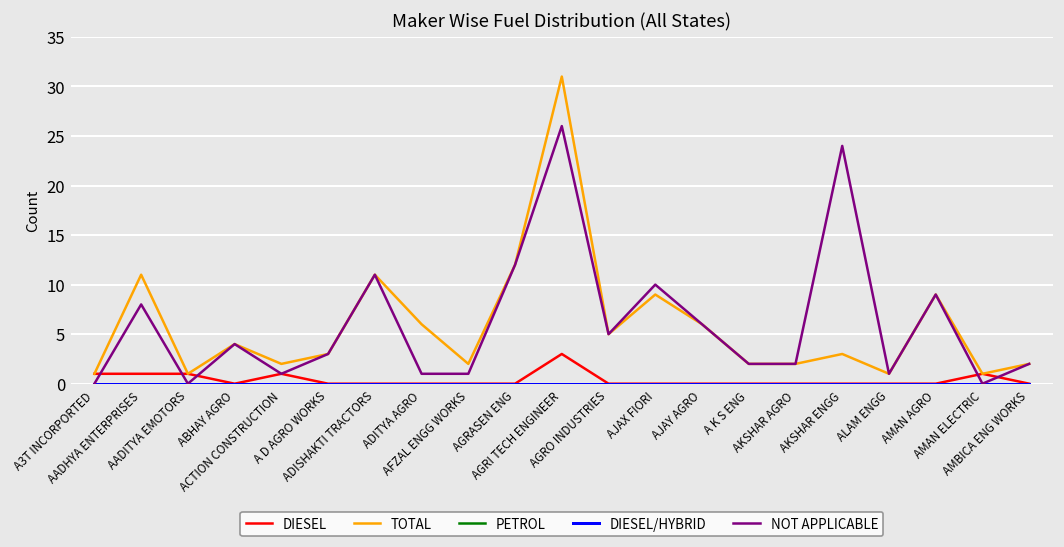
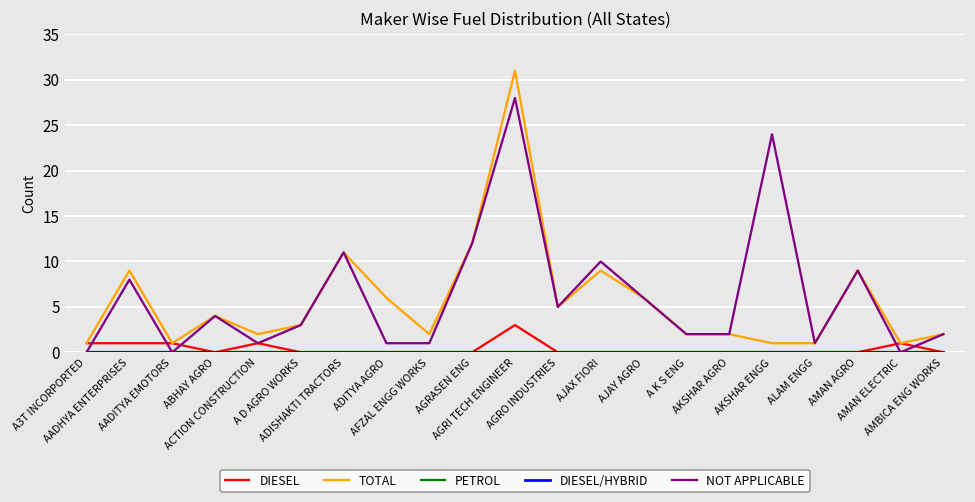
  {
    "DIESEL": {
      "AADHYA ENTERPRISES": 1,
      "AGRI TECH ENGINEER": 3
    },
    "TOTAL": {
-     "AADHYA ENTERPRISES": 11,
+     "AADHYA ENTERPRISES": 9,
      "ACTION CONSTRUCTION": 2,
      "ADITYA AGRO": 6,
      "AFZAL ENGG WORKS": 2,
      "AGRI TECH ENGINEER": 31,
      "AJAX FIORI": 9,
-     "AKSHAR ENGG": 3
+     "AKSHAR ENGG": 1
    },
    "DIESEL/HYBRID": {
      "AADHYA ENTERPRISES": 0,
      "ACTION CONSTRUCTION": 0,
      "AGRI TECH ENGINEER": 0
    },
    "NOT APPLICABLE": {
      "AADHYA ENTERPRISES": 8,
      "ADITYA AGRO": 1,
      "AFZAL ENGG WORKS": 1,
-     "AGRI TECH ENGINEER": 26,
+     "AGRI TECH ENGINEER": 28,
      "AJAX FIORI": 10,
      "AKSHAR ENGG": 24
    }
  }
